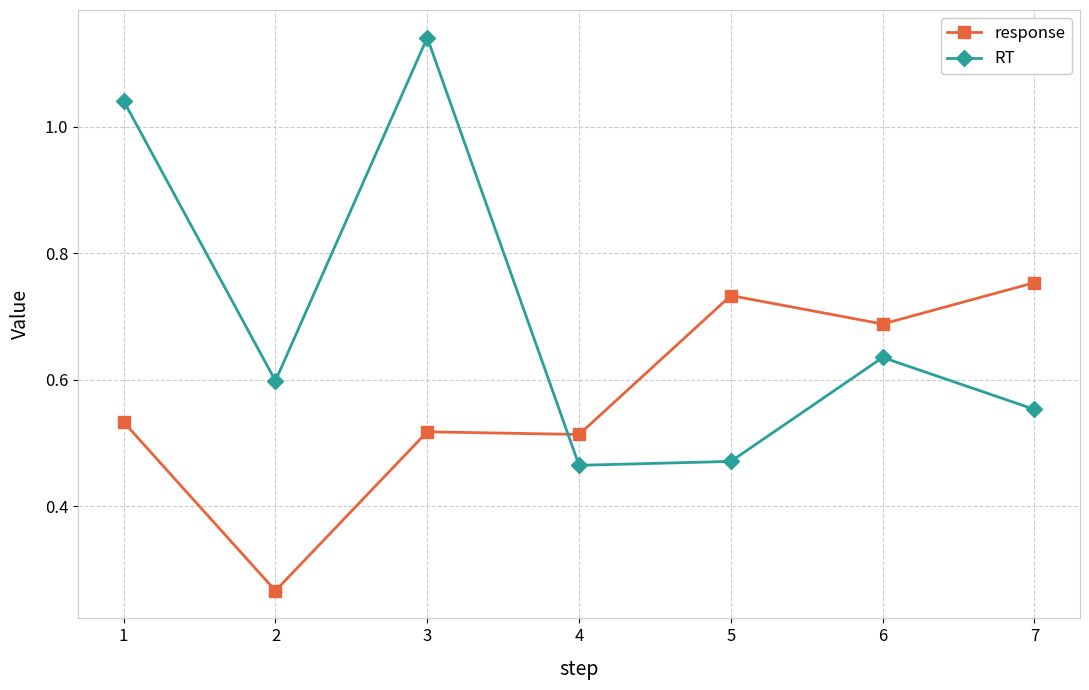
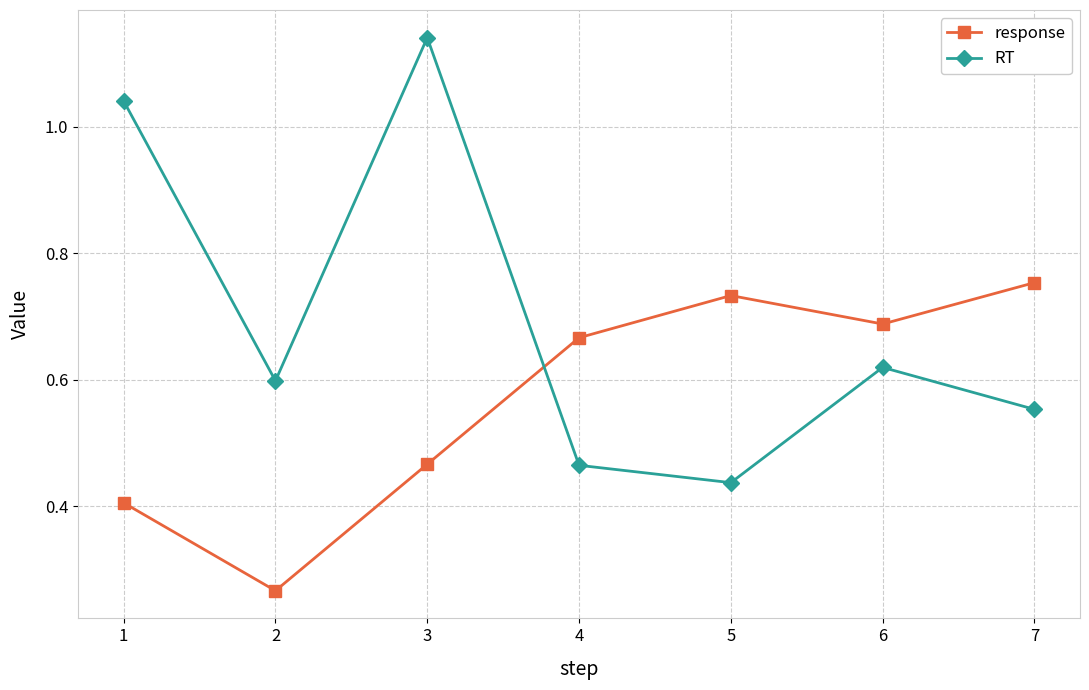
  {
    "response": {
-     "1": 0.53,
+     "1": 0.41,
      "2": 0.27,
-     "3": 0.52,
-     "4": 0.51,
+     "3": 0.47,
+     "4": 0.67,
      "5": 0.73,
      "6": 0.69,
      "7": 0.75
    },
    "RT": {
      "1": 1.04,
      "2": 0.60,
      "3": 1.14,
      "4": 0.46,
-     "5": 0.47,
-     "6": 0.64,
+     "5": 0.44,
+     "6": 0.62,
      "7": 0.55
    }
  }
